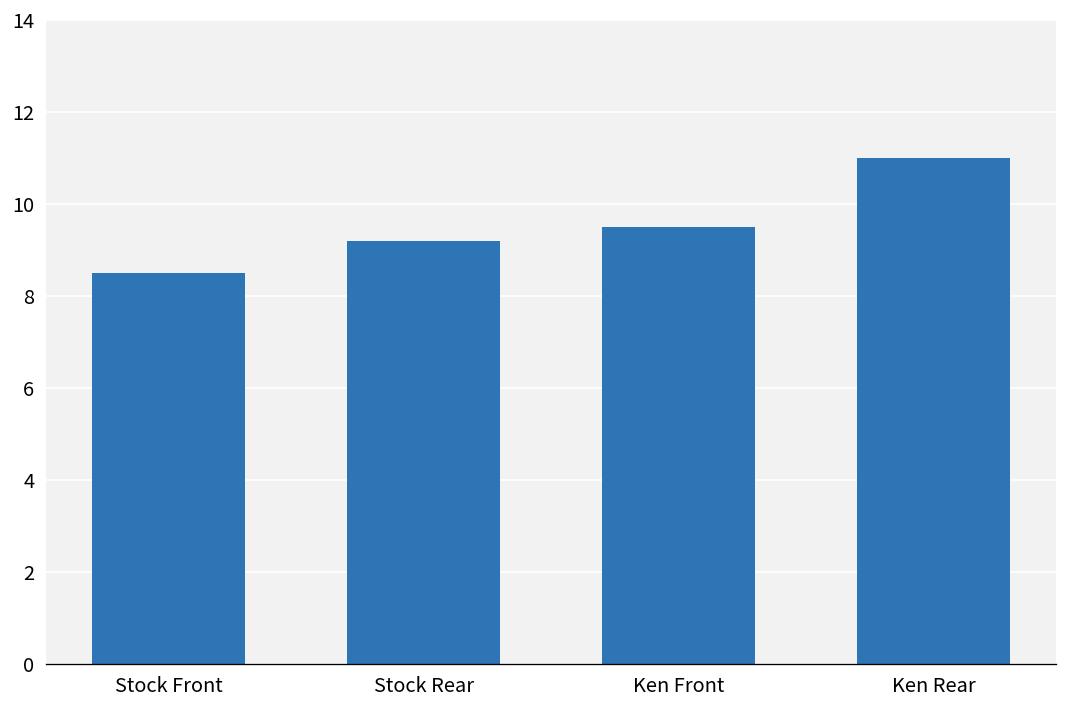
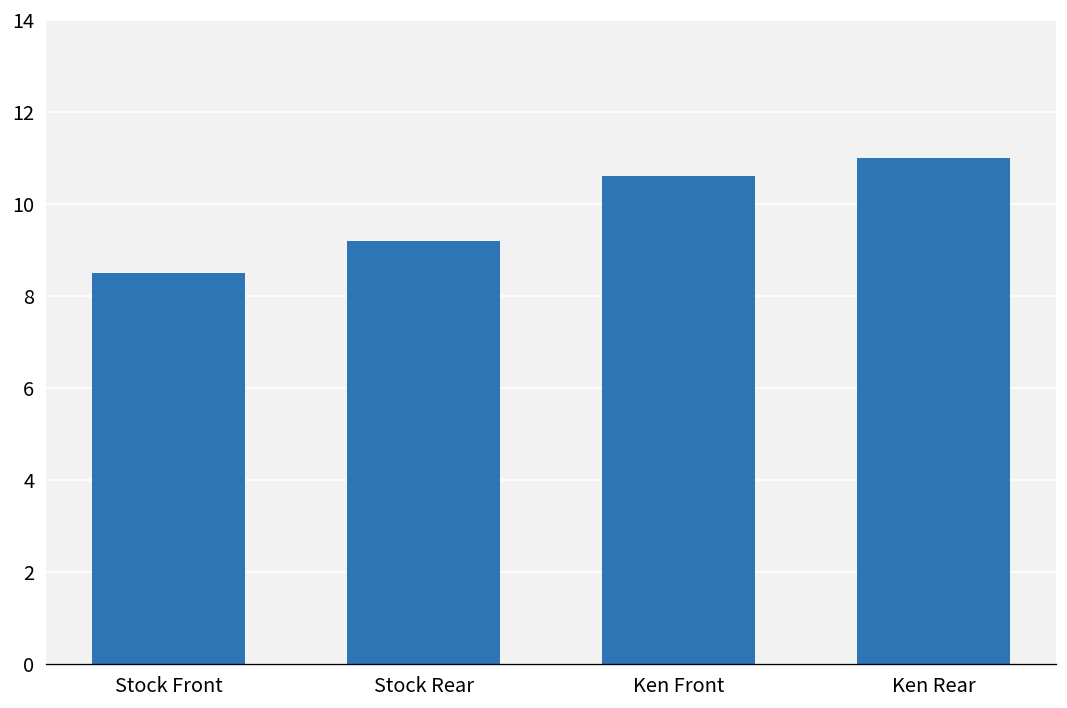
  {
    "Stock Front": 8.5,
    "Stock Rear": 9.2,
-   "Ken Front": 9.5,
+   "Ken Front": 10.6,
    "Ken Rear": 11.0
  }
